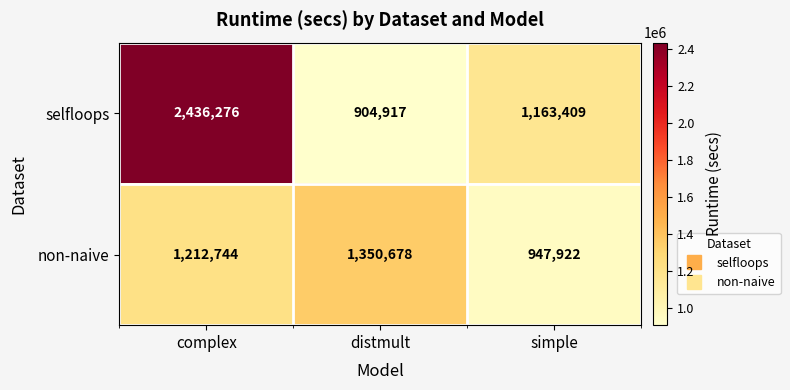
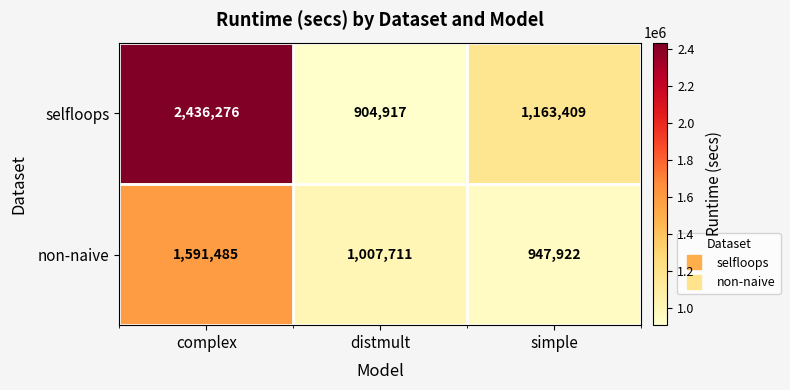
  {
    "selfloops": {
      "complex": "2,436,276",
      "distmult": "904,917",
      "simple": "1,163,409"
    },
    "non-naive": {
-     "complex": "1,212,744",
-     "distmult": "1,350,678",
+     "complex": "1,591,485",
+     "distmult": "1,007,711",
      "simple": "947,922"
    }
  }
